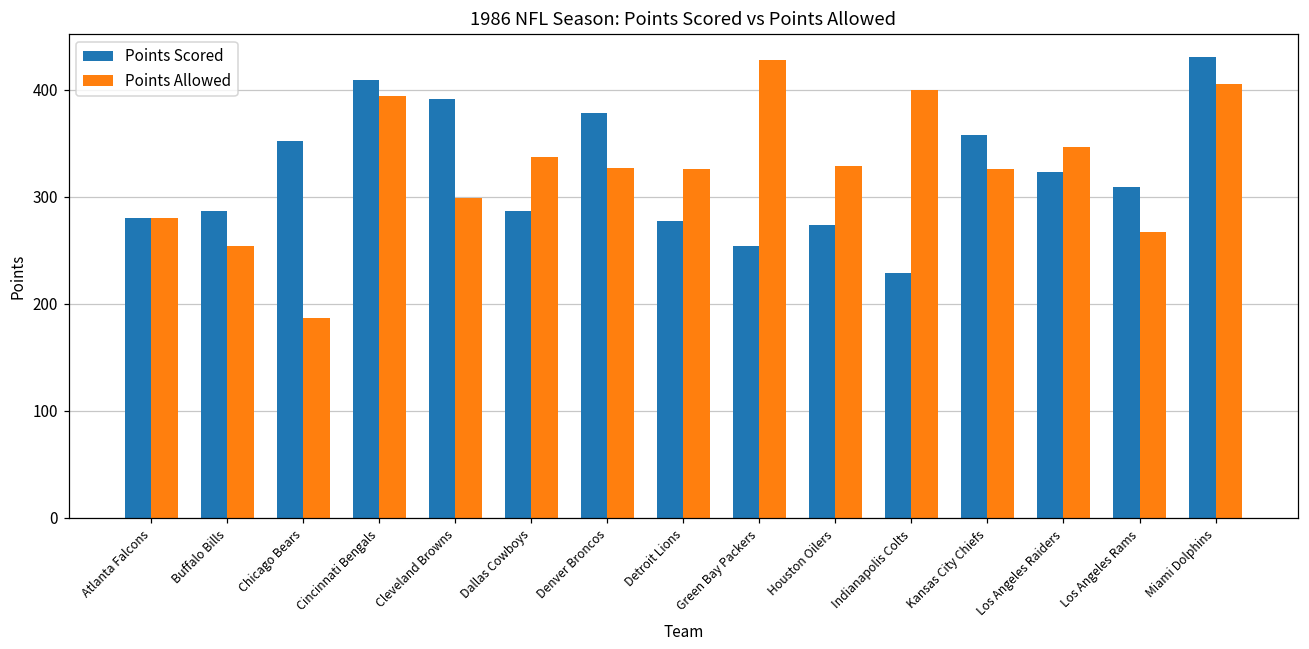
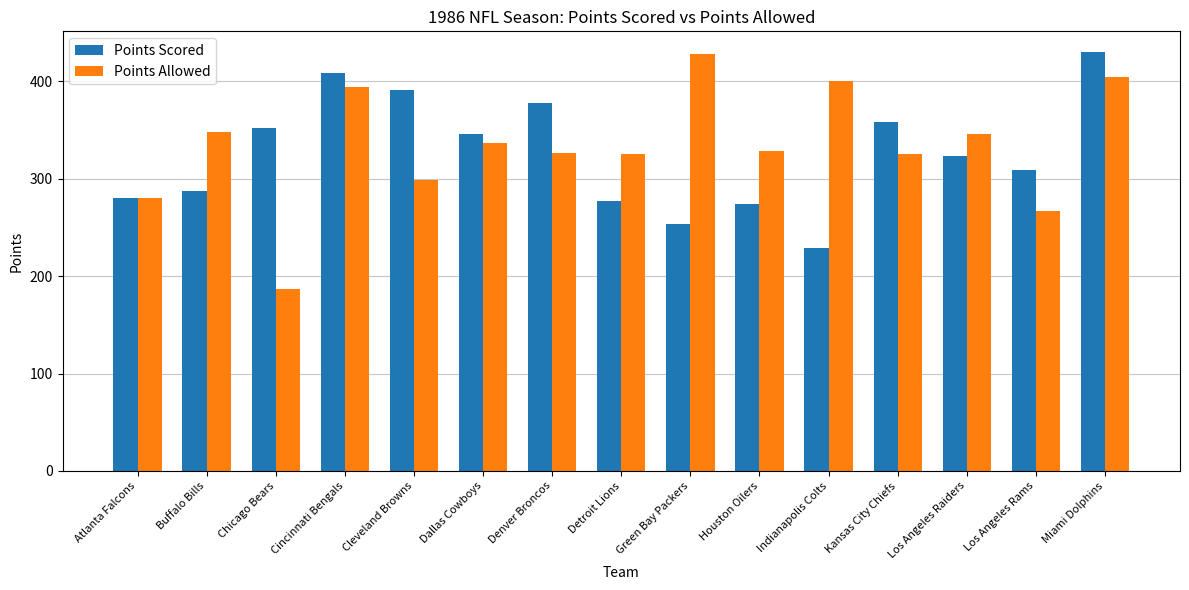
  {
    "Points Scored": {
      "Atlanta Falcons": 280,
      "Buffalo Bills": 290,
      "Chicago Bears": 350,
      "Cincinnati Bengals": 410,
      "Cleveland Browns": 390,
-     "Dallas Cowboys": 290,
+     "Dallas Cowboys": 350,
      "Denver Broncos": 380,
      "Detroit Lions": 280,
      "Green Bay Packers": 250,
      "Houston Oilers": 270,
      "Indianapolis Colts": 230,
      "Kansas City Chiefs": 360,
      "Los Angeles Raiders": 320,
      "Los Angeles Rams": 310,
      "Miami Dolphins": 430
    },
    "Points Allowed": {
      "Atlanta Falcons": 280,
-     "Buffalo Bills": 250,
+     "Buffalo Bills": 350,
      "Chicago Bears": 190,
      "Cincinnati Bengals": 390,
      "Cleveland Browns": 300,
      "Dallas Cowboys": 340,
      "Denver Broncos": 330,
      "Detroit Lions": 330,
      "Green Bay Packers": 430,
      "Houston Oilers": 330,
      "Indianapolis Colts": 400,
      "Kansas City Chiefs": 330,
      "Los Angeles Raiders": 350,
      "Los Angeles Rams": 270,
      "Miami Dolphins": 410
    }
  }
